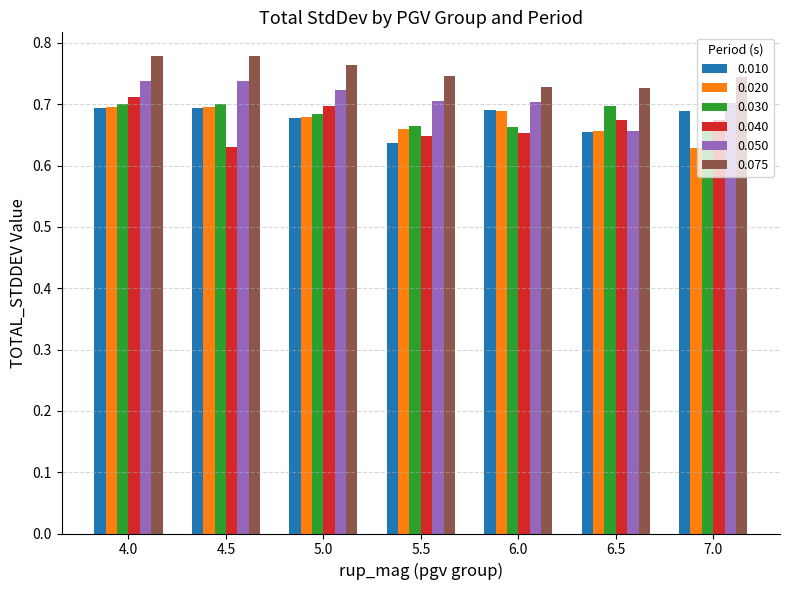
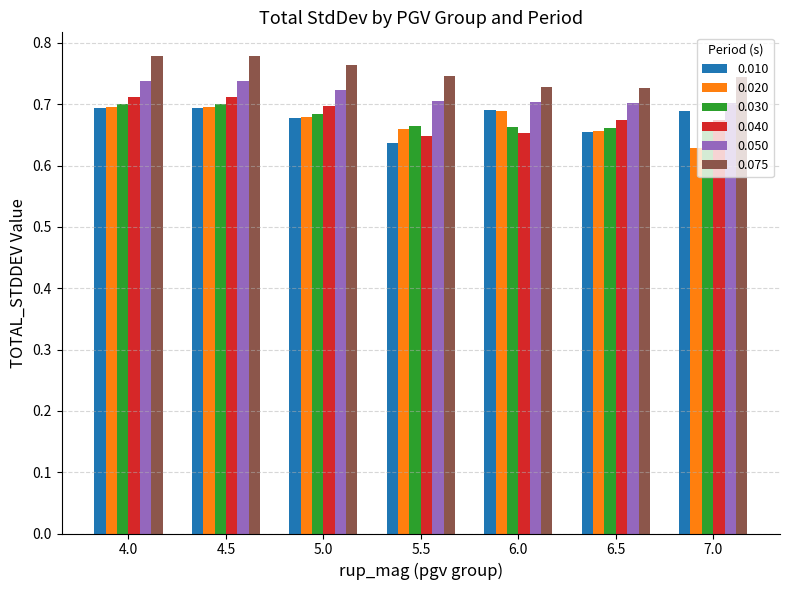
  {
    "0.010": {
      "4.0": 0.69,
      "4.5": 0.69,
      "5.0": 0.68,
      "5.5": 0.64,
      "6.0": 0.69,
      "6.5": 0.66,
      "7.0": 0.69
    },
    "0.020": {
      "4.0": 0.69,
      "4.5": 0.69,
      "5.0": 0.68,
      "5.5": 0.66,
      "6.0": 0.69,
      "6.5": 0.66,
      "7.0": 0.63
    },
    "0.030": {
      "4.0": 0.70,
      "4.5": 0.70,
      "5.0": 0.68,
      "5.5": 0.67,
      "6.0": 0.66,
-     "6.5": 0.70
+     "6.5": 0.66
    },
    "0.040": {
      "4.0": 0.71,
-     "4.5": 0.63,
+     "4.5": 0.71,
      "5.0": 0.70,
      "5.5": 0.65,
      "6.0": 0.65,
      "6.5": 0.67
    },
    "0.050": {
      "4.0": 0.74,
      "4.5": 0.74,
      "5.0": 0.72,
      "5.5": 0.71,
      "6.0": 0.70,
-     "6.5": 0.66
+     "6.5": 0.70
    },
    "0.075": {
      "4.0": 0.78,
      "4.5": 0.78,
      "5.0": 0.76,
      "5.5": 0.75,
      "6.0": 0.73,
      "6.5": 0.73
    }
  }
